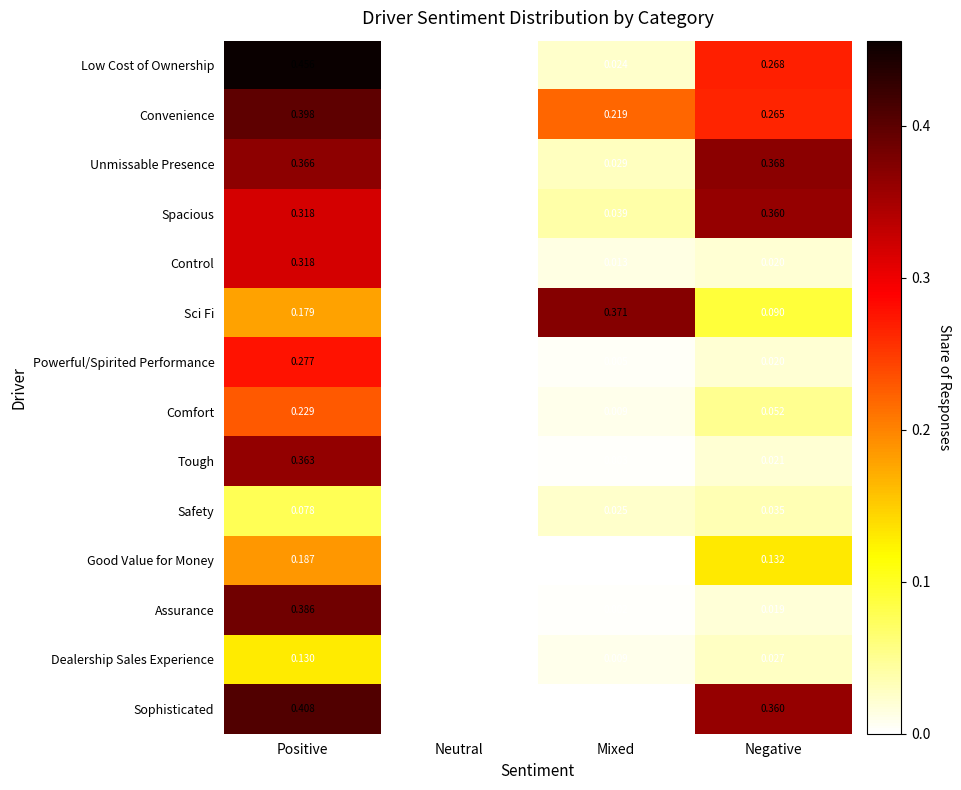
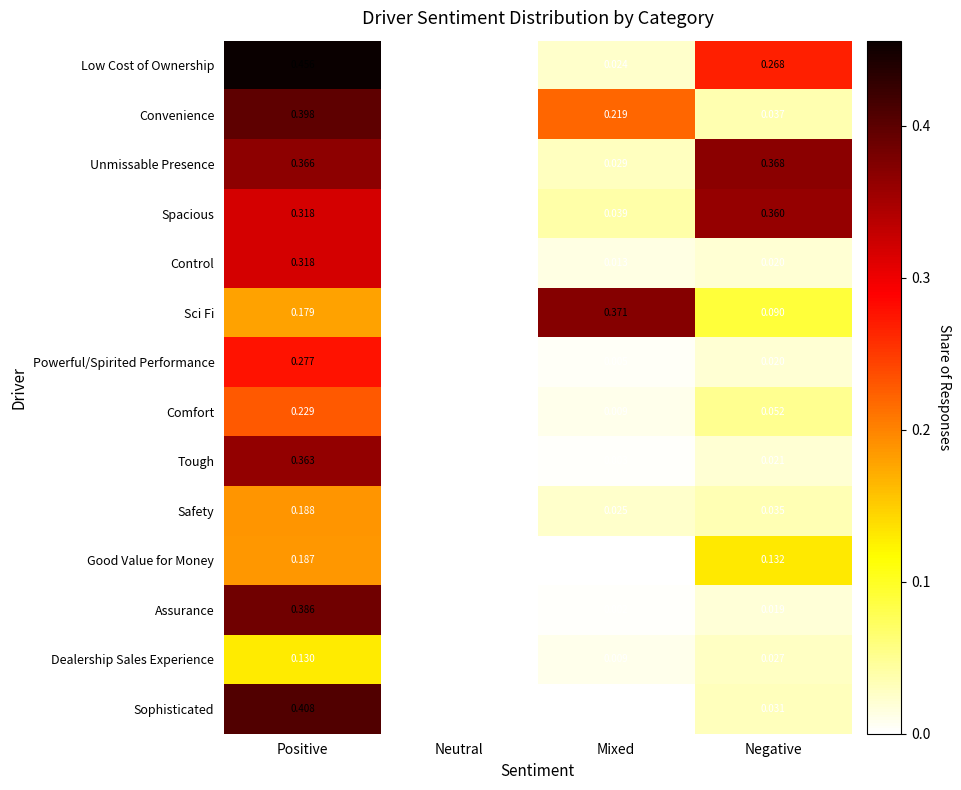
  {
    "Low Cost of Ownership": {
      "Mixed": 0.024,
      "Negative": 0.268
    },
    "Convenience": {
      "Positive": 0.398,
      "Mixed": 0.219,
-     "Negative": 0.265
+     "Negative": 0.037
    },
    "Unmissable Presence": {
      "Positive": 0.366,
      "Mixed": 0.029,
      "Negative": 0.368
    },
    "Spacious": {
      "Positive": 0.318,
      "Mixed": 0.039,
      "Negative": 0.360
    },
    "Control": {
      "Positive": 0.318
    },
    "Sci Fi": {
      "Positive": 0.179,
      "Mixed": 0.371,
      "Negative": 0.090
    },
    "Powerful/Spirited Performance": {
      "Positive": 0.277
    },
    "Comfort": {
      "Positive": 0.229,
      "Negative": 0.052
    },
    "Tough": {
      "Positive": 0.363
    },
    "Safety": {
-     "Positive": 0.078,
+     "Positive": 0.188,
      "Mixed": 0.025,
      "Negative": 0.035
    },
    "Good Value for Money": {
      "Positive": 0.187,
      "Negative": 0.132
    },
    "Assurance": {
      "Positive": 0.386
    },
    "Dealership Sales Experience": {
      "Positive": 0.130,
      "Negative": 0.027
    },
    "Sophisticated": {
      "Positive": 0.408,
-     "Negative": 0.360
+     "Negative": 0.031
    }
  }
